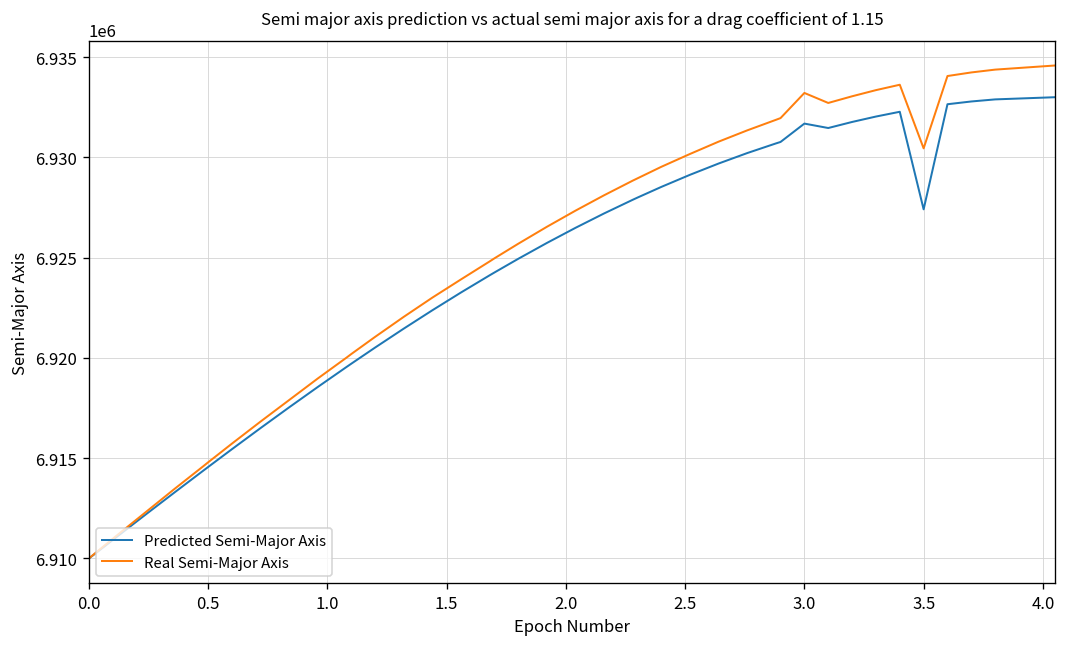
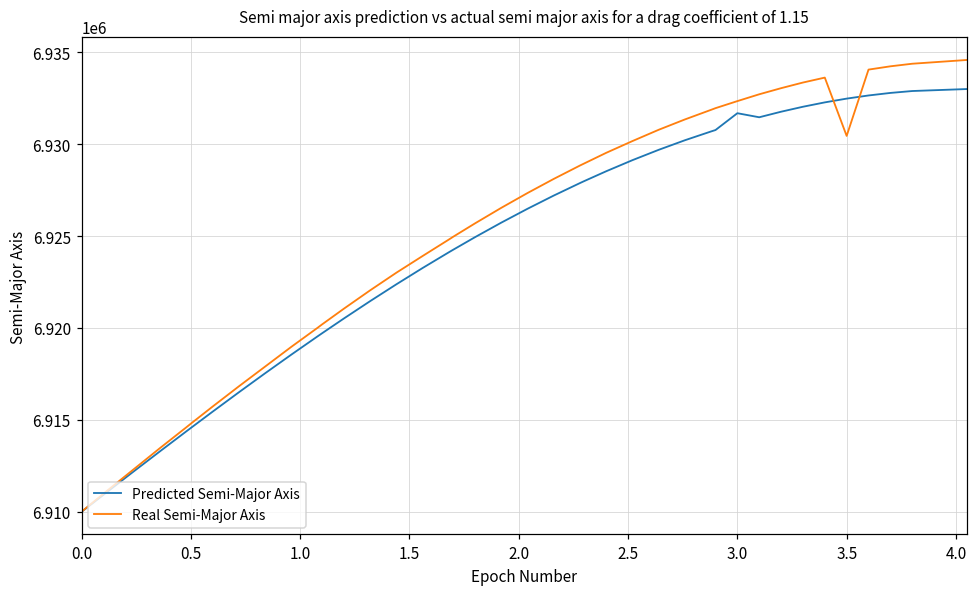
  {
    "Predicted Semi-Major Axis": {
      "0.5": 6914600,
      "3.0": 6931700,
-     "3.5": 6927400
+     "3.5": 6932500
    },
    "Real Semi-Major Axis": {
      "0.5": 6914800,
-     "3.0": 6933200,
+     "3.0": 6932300,
      "3.5": 6930500
    }
  }
